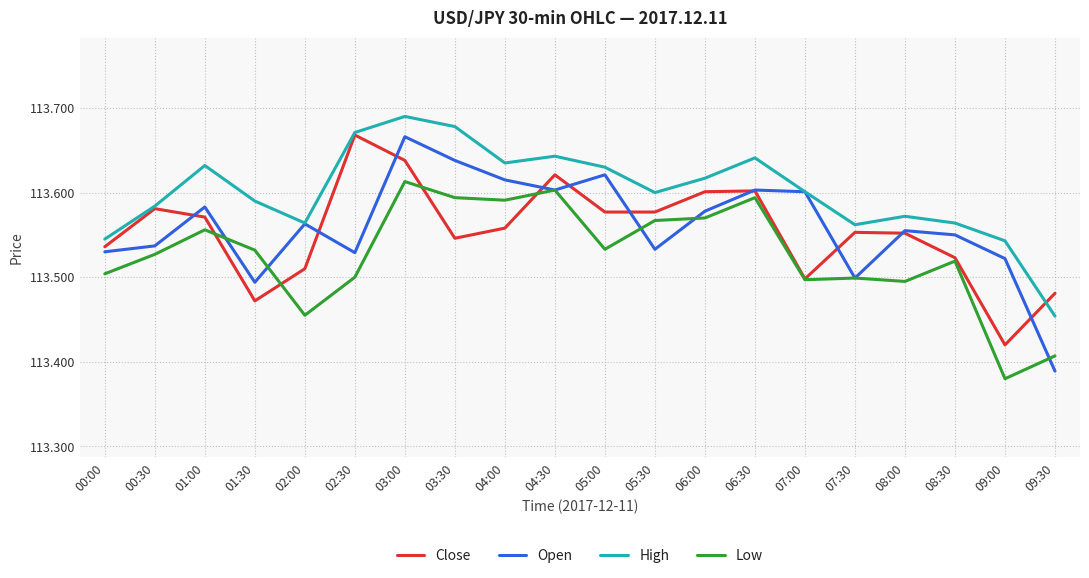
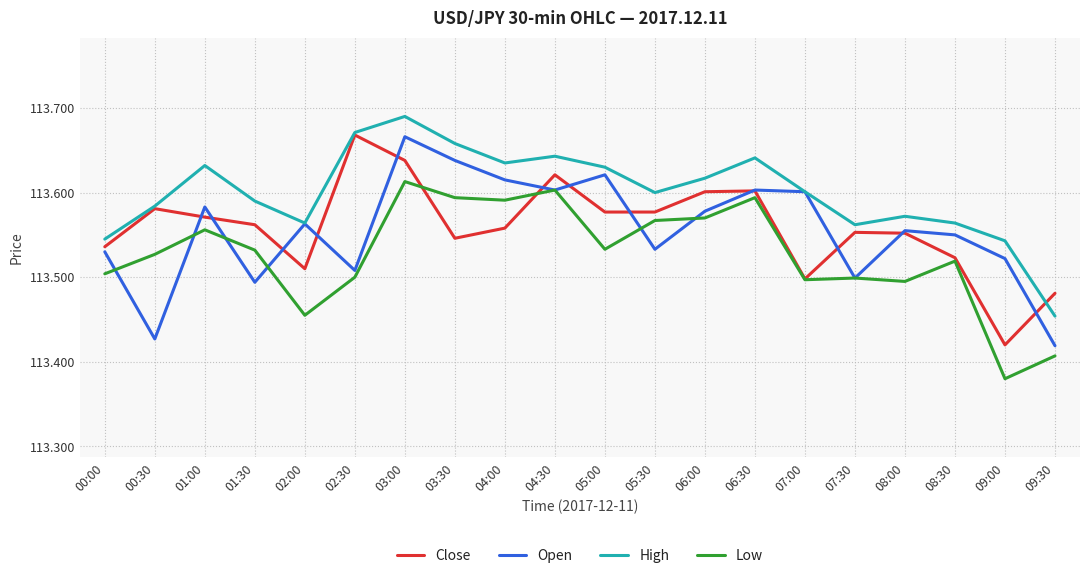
  {
    "Close": {
      "00:00": 113.54,
      "01:00": 113.57,
-     "01:30": 113.47,
+     "01:30": 113.56,
      "02:00": 113.51,
      "03:00": 113.64,
      "03:30": 113.55,
      "04:00": 113.56,
      "04:30": 113.62,
      "05:00": 113.58,
      "05:30": 113.58,
      "06:00": 113.60,
      "07:30": 113.55,
      "08:00": 113.55,
      "08:30": 113.52,
      "09:00": 113.42,
      "09:30": 113.48
    },
    "Open": {
      "00:00": 113.53,
-     "00:30": 113.54,
+     "00:30": 113.43,
      "01:00": 113.58,
      "01:30": 113.49,
-     "02:30": 113.53,
+     "02:30": 113.51,
      "03:00": 113.67,
      "03:30": 113.64,
      "04:00": 113.62,
      "05:00": 113.62,
      "05:30": 113.53,
      "06:00": 113.58,
      "08:00": 113.56,
      "08:30": 113.55,
      "09:00": 113.52,
-     "09:30": 113.39
+     "09:30": 113.42
    },
    "High": {
      "00:00": 113.55,
      "01:00": 113.63,
      "01:30": 113.59,
      "03:00": 113.69,
-     "03:30": 113.68,
+     "03:30": 113.66,
      "04:00": 113.64,
      "04:30": 113.64,
      "05:00": 113.63,
      "05:30": 113.60,
      "06:00": 113.62,
      "06:30": 113.64,
      "07:30": 113.56,
      "08:00": 113.57,
      "08:30": 113.56,
      "09:00": 113.54,
      "09:30": 113.45
    },
    "Low": {
      "00:00": 113.50,
      "00:30": 113.53,
      "01:00": 113.56,
      "01:30": 113.53,
      "02:00": 113.46,
      "02:30": 113.50,
      "03:00": 113.61,
      "03:30": 113.59,
      "04:00": 113.59,
      "05:00": 113.53,
      "05:30": 113.57,
      "06:00": 113.57,
      "06:30": 113.59,
      "08:00": 113.50,
      "08:30": 113.52,
      "09:00": 113.38,
      "09:30": 113.41
    }
  }
